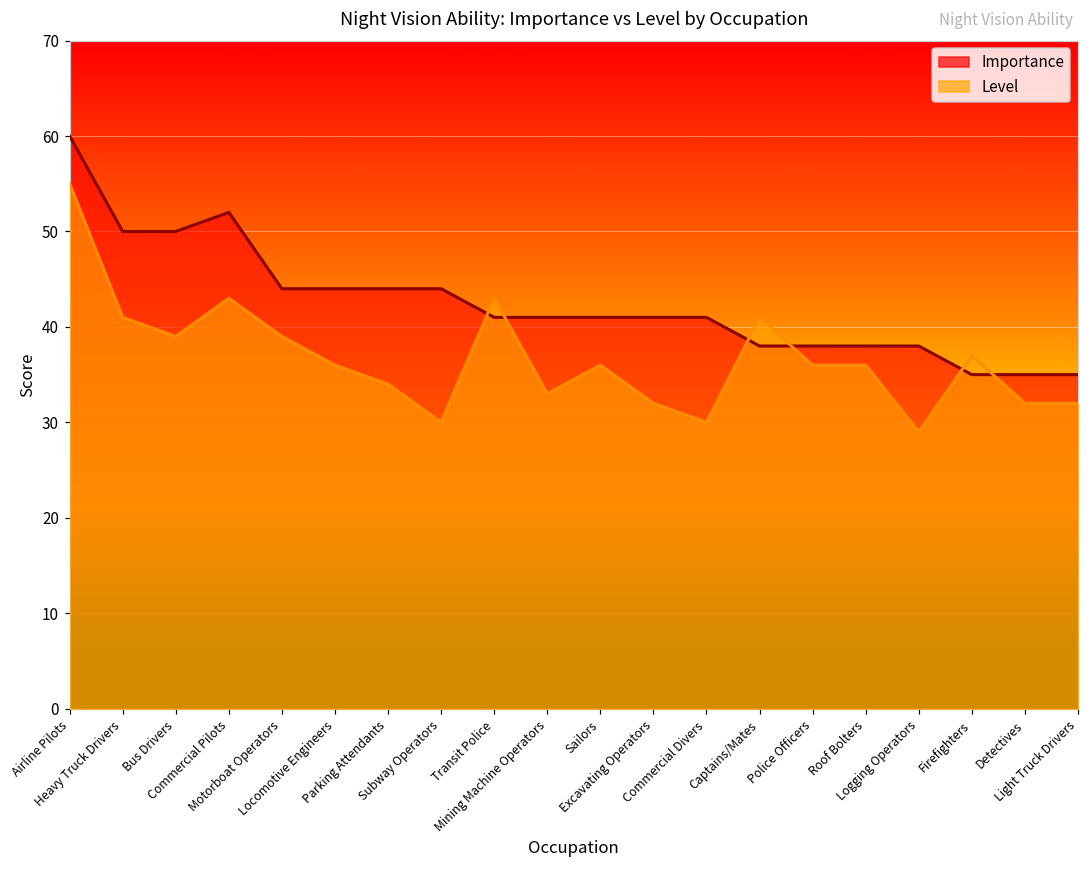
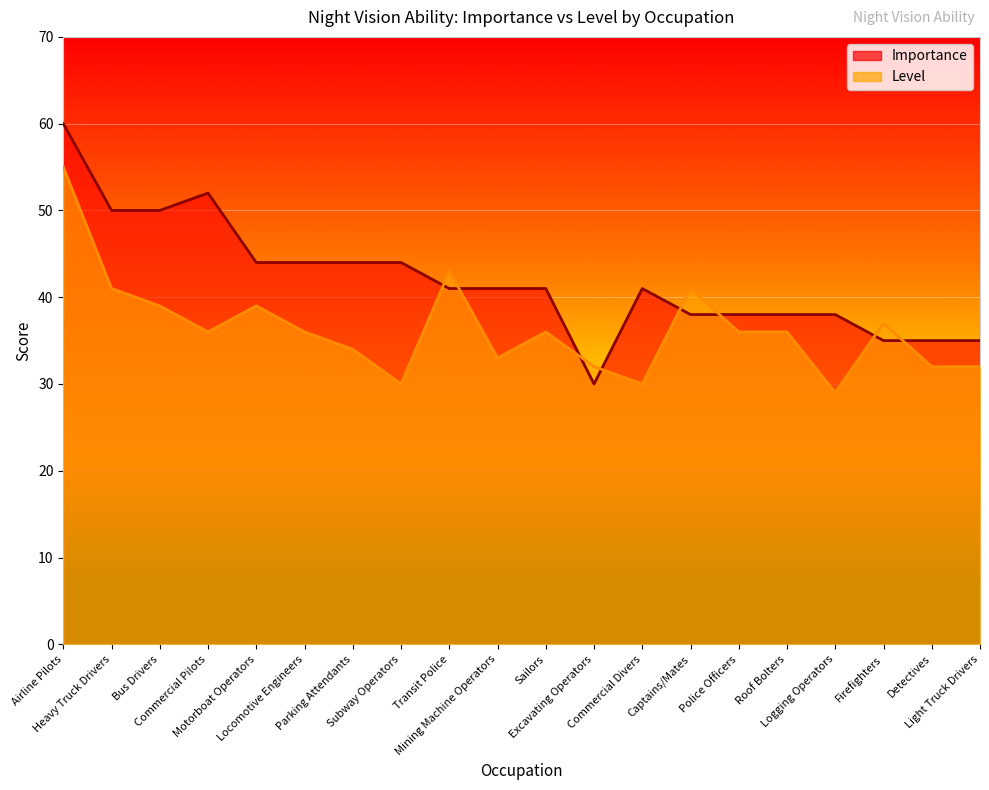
  {
    "Importance": {
      "Airline Pilots": 60,
      "Heavy Truck Drivers": 50,
      "Bus Drivers": 50,
      "Commercial Pilots": 52,
      "Motorboat Operators": 44,
      "Locomotive Engineers": 44,
      "Parking Attendants": 44,
      "Subway Operators": 44,
      "Transit Police": 41,
      "Mining Machine Operators": 41,
      "Sailors": 41,
-     "Excavating Operators": 41,
+     "Excavating Operators": 30,
      "Commercial Divers": 41,
      "Captains/Mates": 38,
      "Police Officers": 38,
      "Roof Bolters": 38,
      "Logging Operators": 38,
      "Firefighters": 35,
      "Detectives": 35,
      "Light Truck Drivers": 35
    },
    "Level": {
      "Airline Pilots": 55,
      "Heavy Truck Drivers": 41,
      "Bus Drivers": 39,
-     "Commercial Pilots": 43,
+     "Commercial Pilots": 36,
      "Motorboat Operators": 39,
      "Locomotive Engineers": 36,
      "Parking Attendants": 34,
      "Subway Operators": 30,
      "Transit Police": 43,
      "Mining Machine Operators": 33,
      "Sailors": 36,
      "Excavating Operators": 32,
      "Commercial Divers": 30,
      "Captains/Mates": 41,
      "Police Officers": 36,
      "Roof Bolters": 36,
      "Logging Operators": 29,
      "Firefighters": 37,
      "Detectives": 32,
      "Light Truck Drivers": 32
    }
  }
